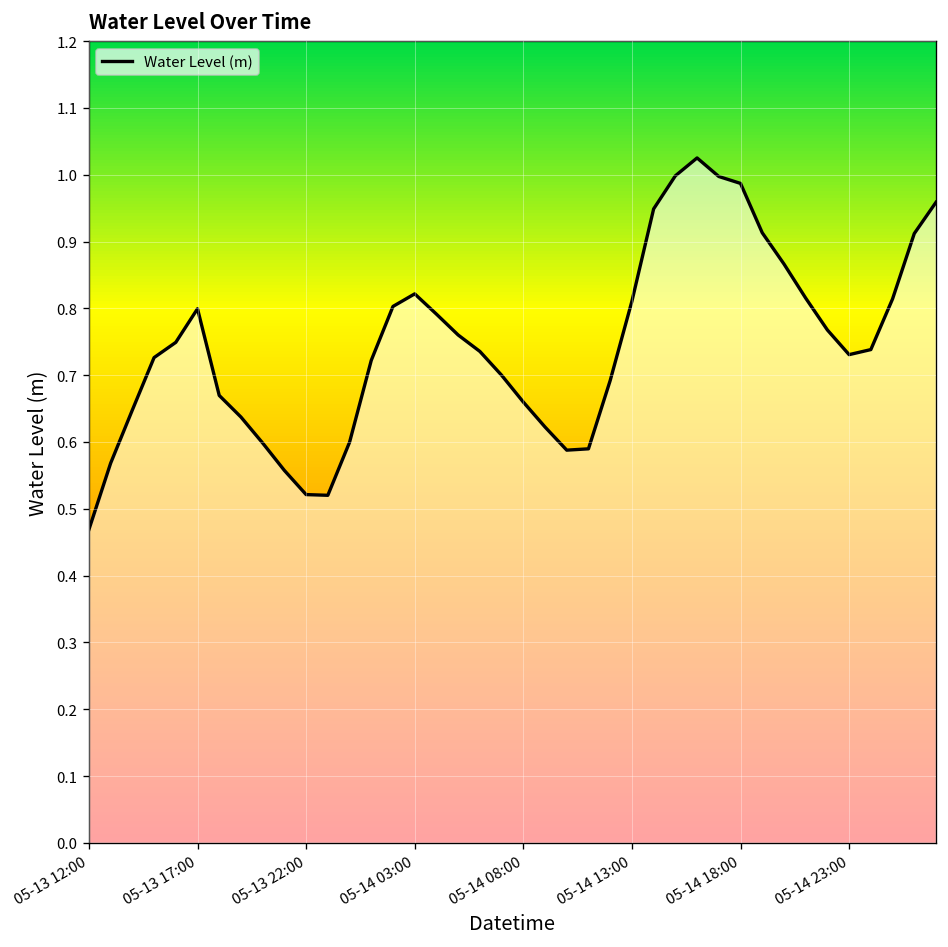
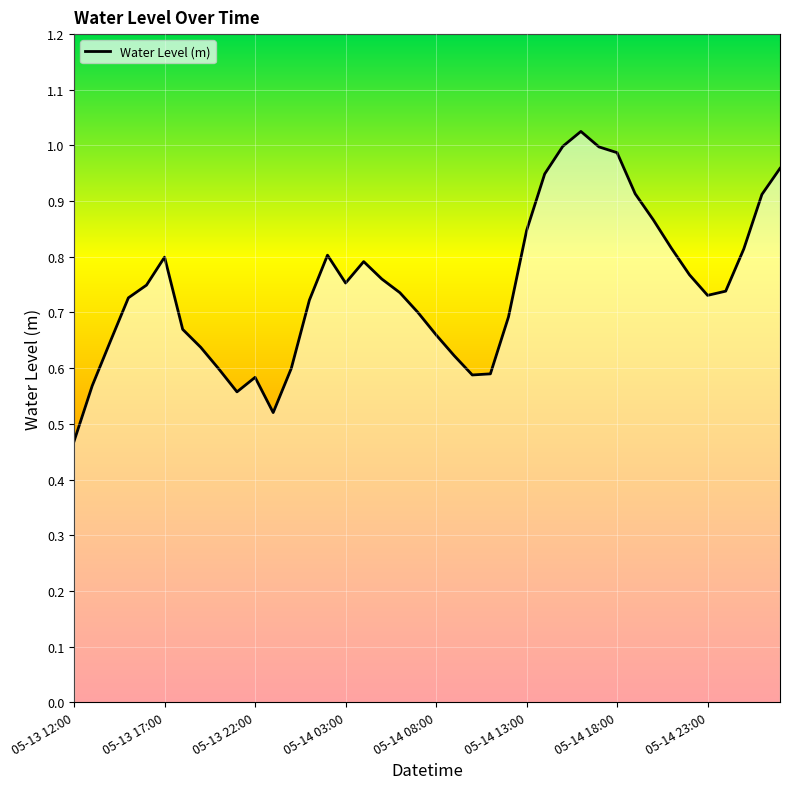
  {
    "05-13 12:00": 0.47,
    "05-13 17:00": 0.80,
-   "05-13 22:00": 0.52,
-   "05-14 03:00": 0.82,
+   "05-13 22:00": 0.58,
+   "05-14 03:00": 0.75,
    "05-14 08:00": 0.66,
-   "05-14 13:00": 0.81,
+   "05-14 13:00": 0.85,
    "05-14 18:00": 0.99,
    "05-14 23:00": 0.73
  }
